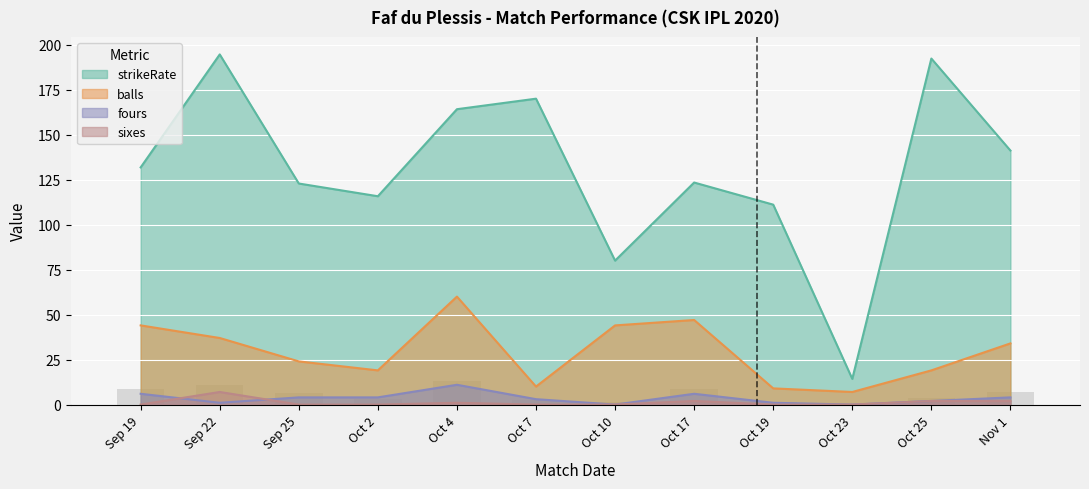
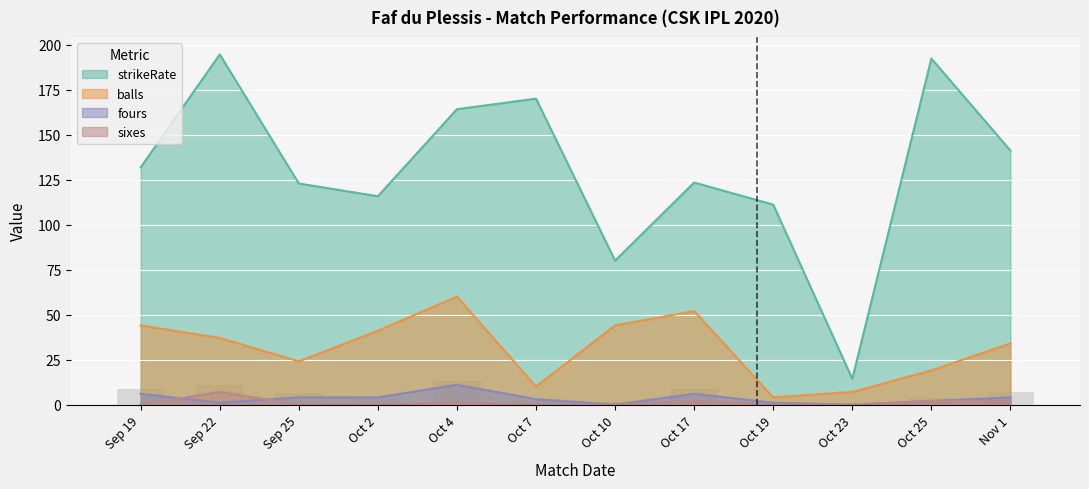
  {
    "balls": {
      "Sep 19": 44,
      "Sep 22": 37,
      "Sep 25": 24,
-     "Oct 2": 19,
+     "Oct 2": 41,
      "Oct 4": 60,
      "Oct 7": 10,
      "Oct 10": 44,
-     "Oct 17": 47,
-     "Oct 19": 9,
+     "Oct 17": 52,
+     "Oct 19": 4,
      "Oct 23": 7,
      "Oct 25": 19,
      "Nov 1": 34
    }
  }
